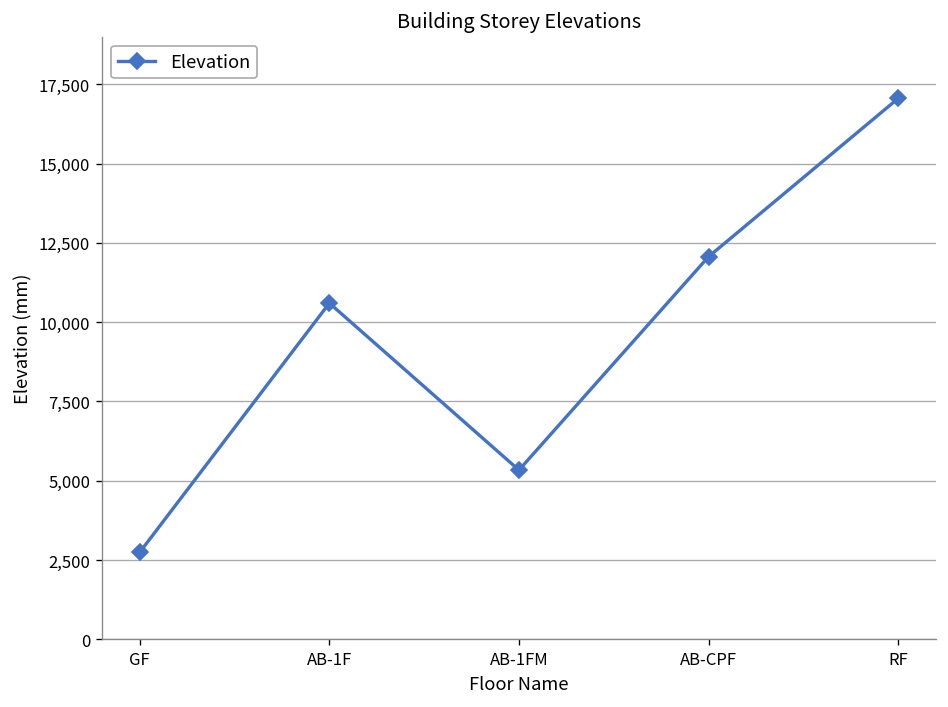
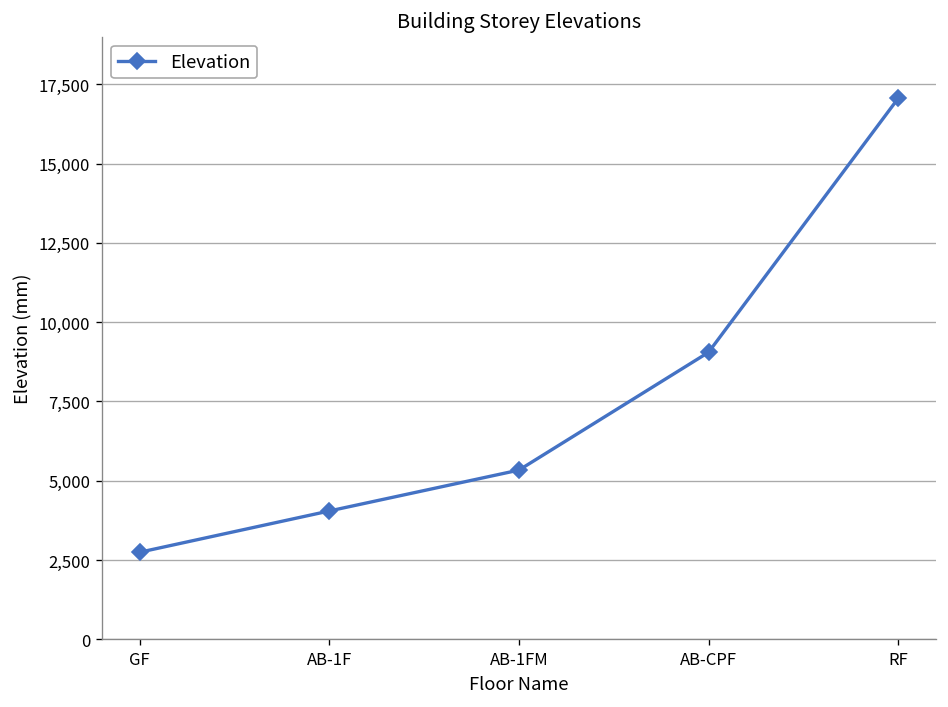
  {
    "GF": "2,800",
-   "AB-1F": "10,600",
+   "AB-1F": "4,100",
    "AB-1FM": "5,300",
-   "AB-CPF": "12,100",
+   "AB-CPF": "9,100",
    "RF": "17,100"
  }
